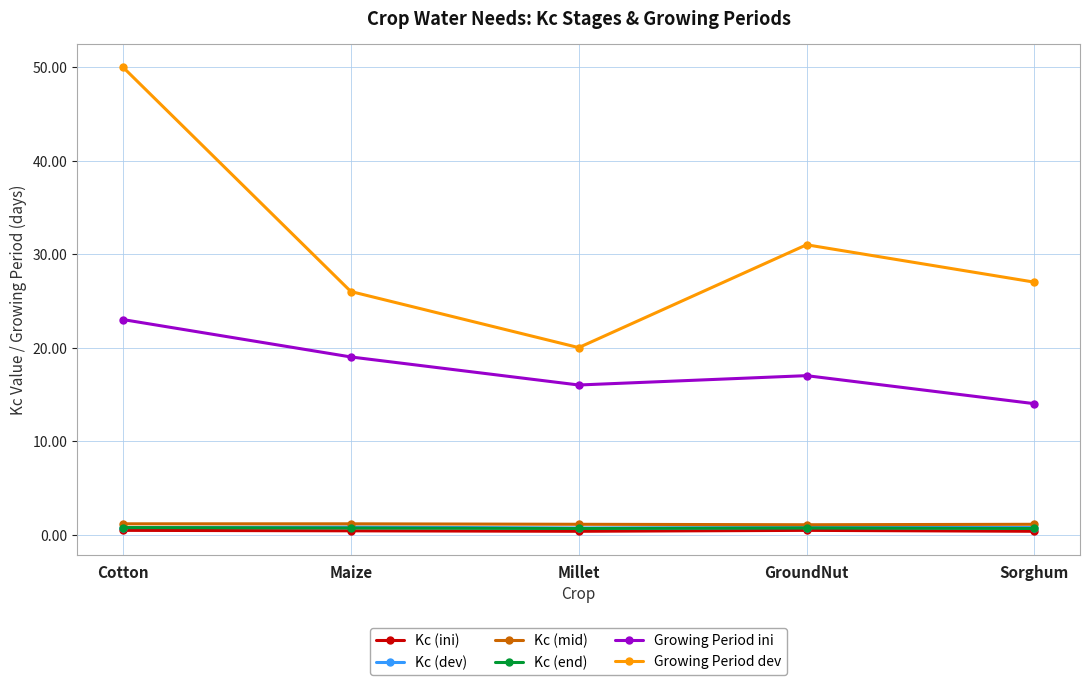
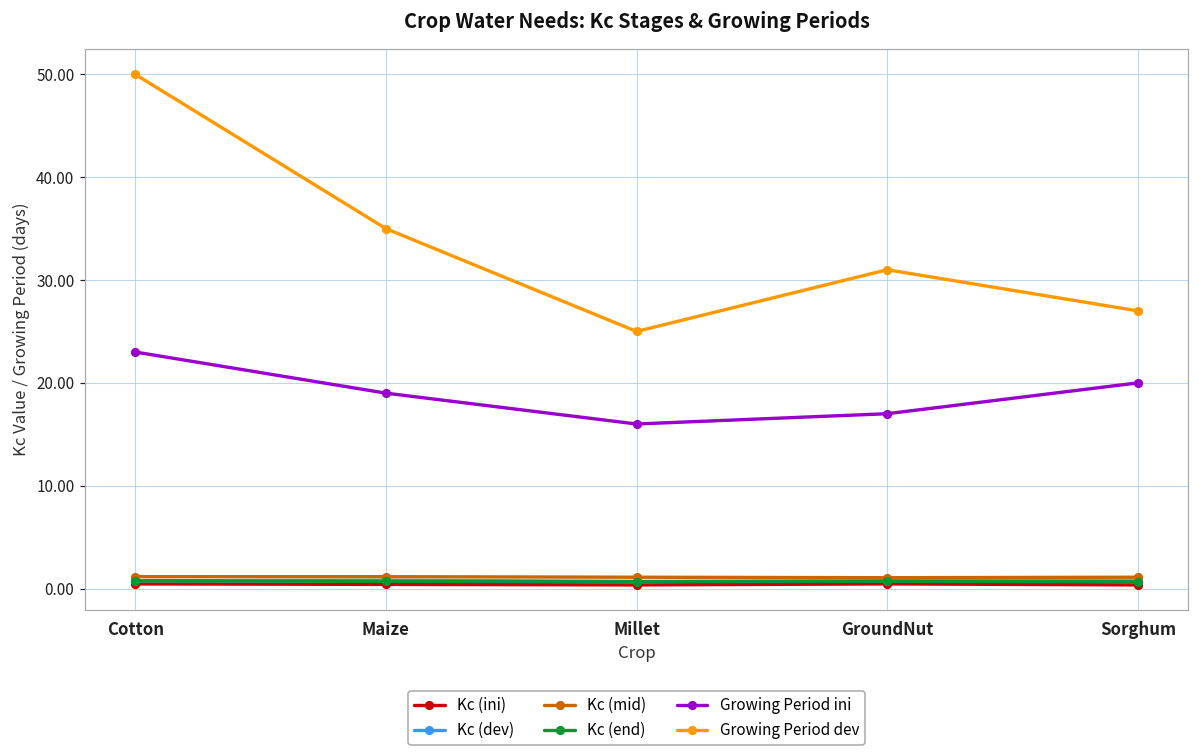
  {
    "Kc (ini)": {
      "Cotton": 0,
      "Maize": 0,
      "Millet": 0,
      "Sorghum": 0
    },
    "Kc (mid)": {
      "Cotton": 1,
      "Maize": 1,
      "Millet": 1,
      "GroundNut": 1,
      "Sorghum": 1
    },
    "Growing Period ini": {
      "Cotton": 23,
      "Maize": 19,
      "Millet": 16,
      "GroundNut": 17,
-     "Sorghum": 14
+     "Sorghum": 20
    },
    "Growing Period dev": {
      "Cotton": 50,
-     "Maize": 26,
-     "Millet": 20,
+     "Maize": 35,
+     "Millet": 25,
      "GroundNut": 31,
      "Sorghum": 27
    }
  }
